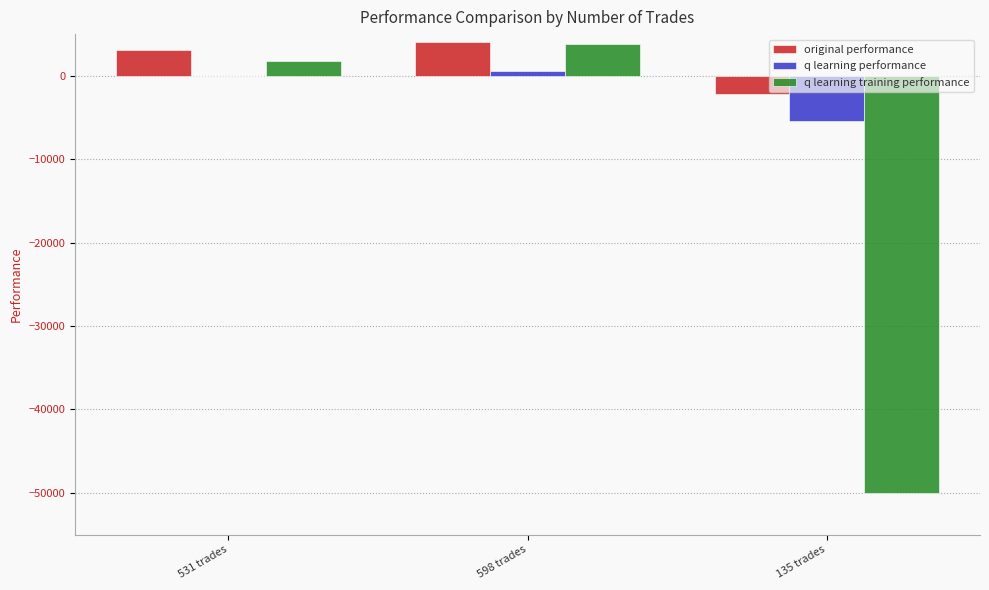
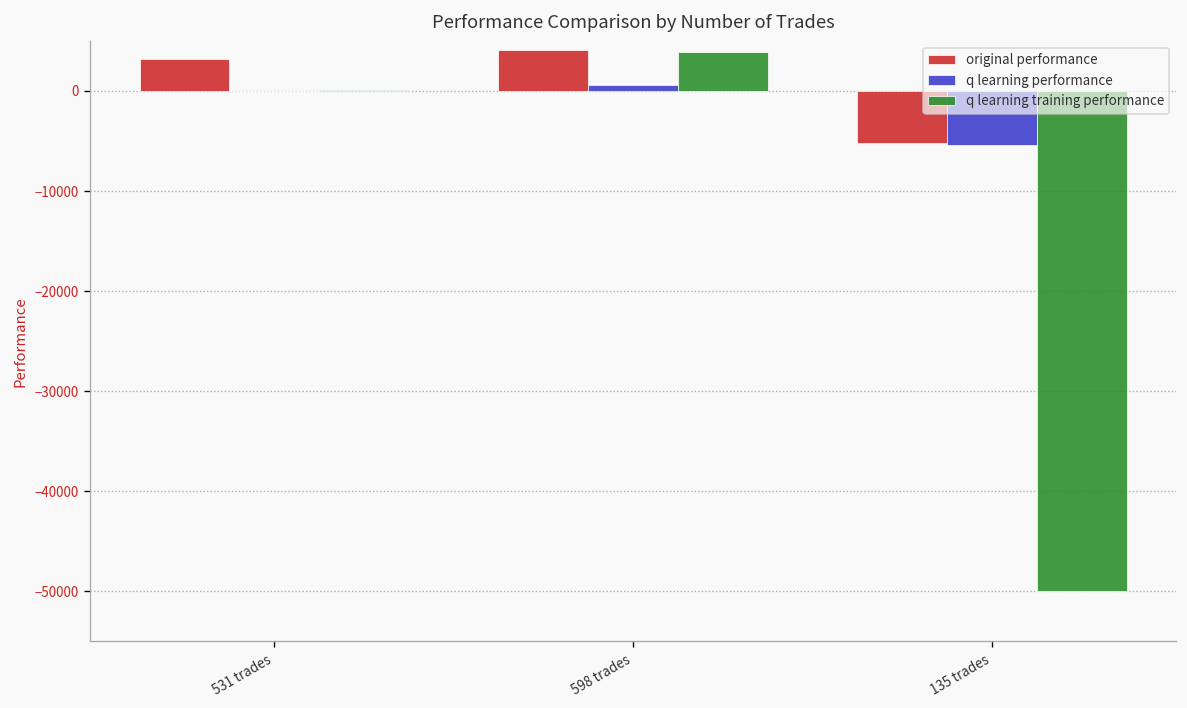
  {
    "original performance": {
      "531 trades": 3000,
      "598 trades": 4000,
-     "135 trades": -2000
+     "135 trades": -5000
    },
    "q learning performance": {
      "598 trades": 1000,
      "135 trades": -5000
    },
    "q learning training performance": {
-     "531 trades": 2000,
+     "531 trades": 0,
      "598 trades": 4000,
      "135 trades": -50000
    }
  }
